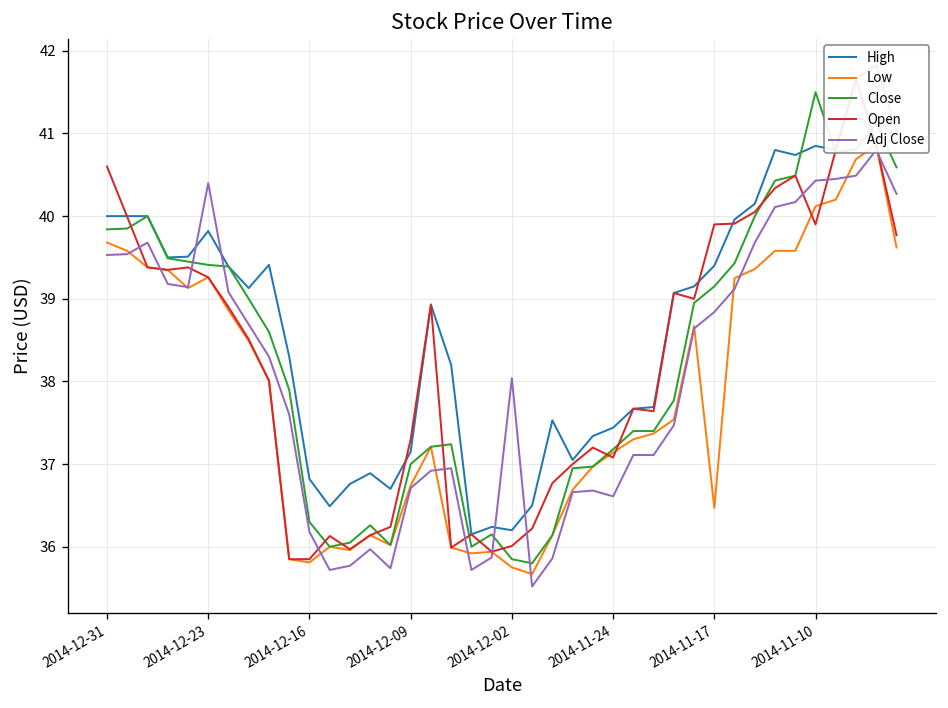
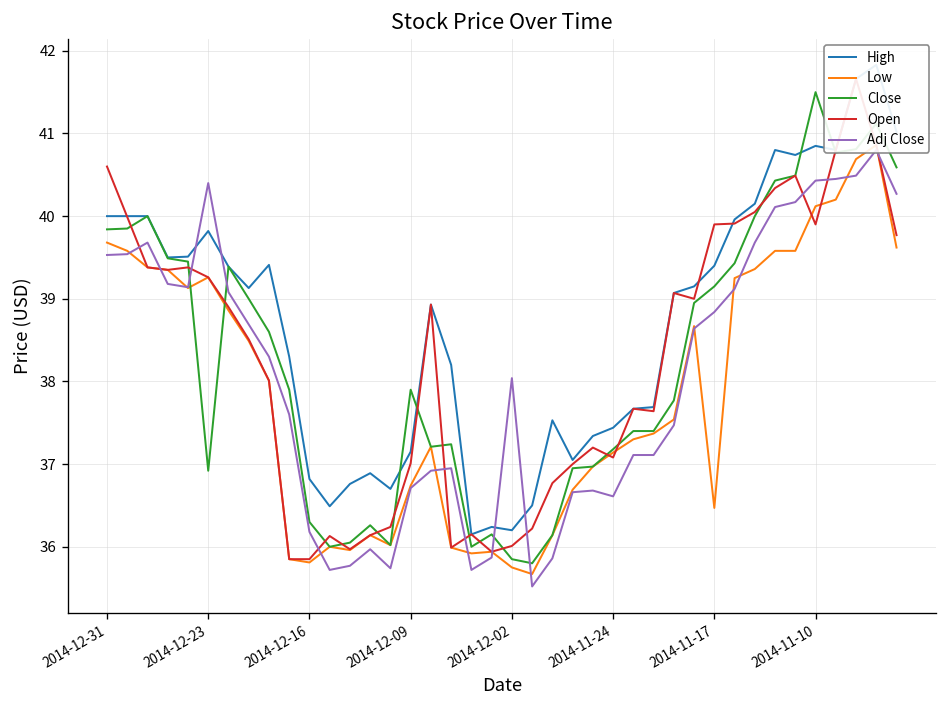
  {
    "High": {
      "2014-12-31": 40.0,
      "2014-12-23": 39.8,
      "2014-12-16": 36.8,
      "2014-12-09": 37.2,
      "2014-12-02": 36.2,
      "2014-11-24": 37.4,
      "2014-11-17": 39.4,
      "2014-11-10": 40.9
    },
    "Low": {
      "2014-12-31": 39.7,
      "2014-12-16": 35.8,
      "2014-12-02": 35.8,
      "2014-11-24": 37.1,
      "2014-11-17": 36.5,
      "2014-11-10": 40.1
    },
    "Close": {
      "2014-12-31": 39.8,
-     "2014-12-23": 39.4,
+     "2014-12-23": 36.9,
      "2014-12-16": 36.3,
-     "2014-12-09": 37.0,
+     "2014-12-09": 37.9,
      "2014-12-02": 35.9,
      "2014-11-24": 37.2,
      "2014-11-17": 39.2,
      "2014-11-10": 41.5
    },
    "Open": {
      "2014-12-31": 40.6,
      "2014-12-16": 35.9,
-     "2014-12-09": 37.3,
+     "2014-12-09": 37.0,
      "2014-12-02": 36.0,
      "2014-11-24": 37.1,
      "2014-11-17": 39.9,
      "2014-11-10": 39.9
    },
    "Adj Close": {
      "2014-12-31": 39.5,
      "2014-12-23": 40.4,
      "2014-12-16": 36.2,
      "2014-12-02": 38.0,
      "2014-11-24": 36.6,
      "2014-11-17": 38.8,
      "2014-11-10": 40.4
    }
  }
